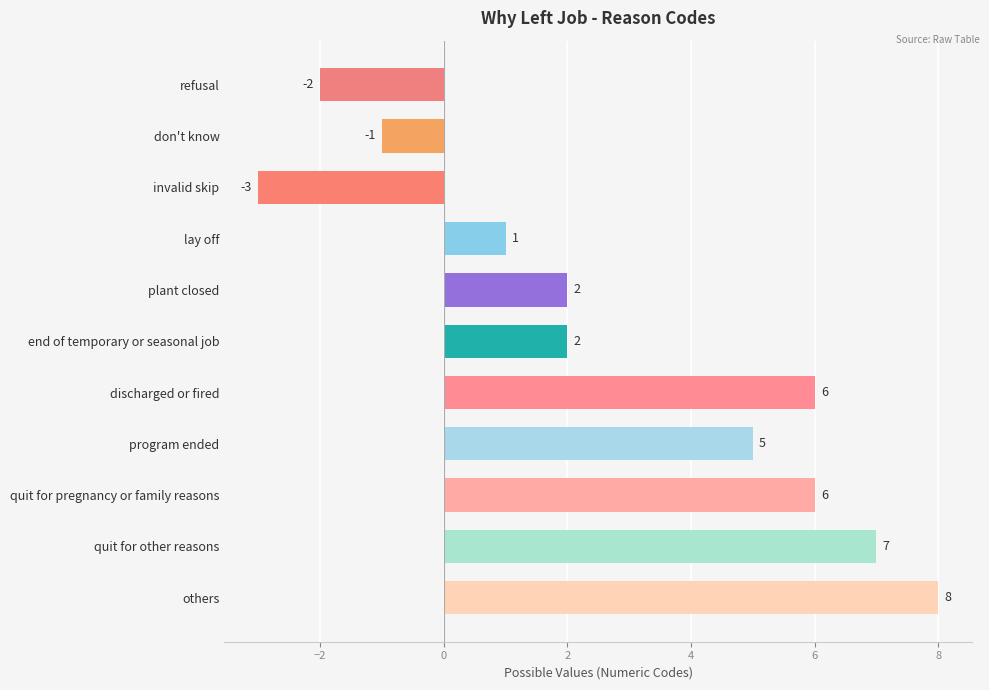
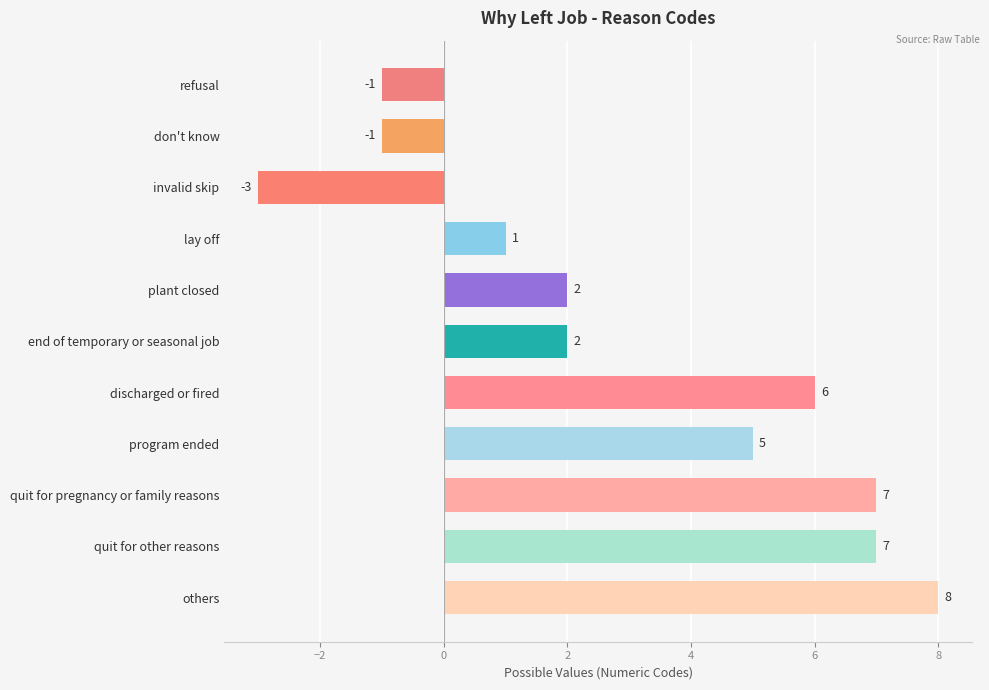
  {
-   "refusal": -2,
+   "refusal": -1,
    "don't know": -1,
    "invalid skip": -3,
    "lay off": 1,
    "plant closed": 2,
    "end of temporary or seasonal job": 2,
    "discharged or fired": 6,
    "program ended": 5,
-   "quit for pregnancy or family reasons": 6,
+   "quit for pregnancy or family reasons": 7,
    "quit for other reasons": 7,
    "others": 8
  }
